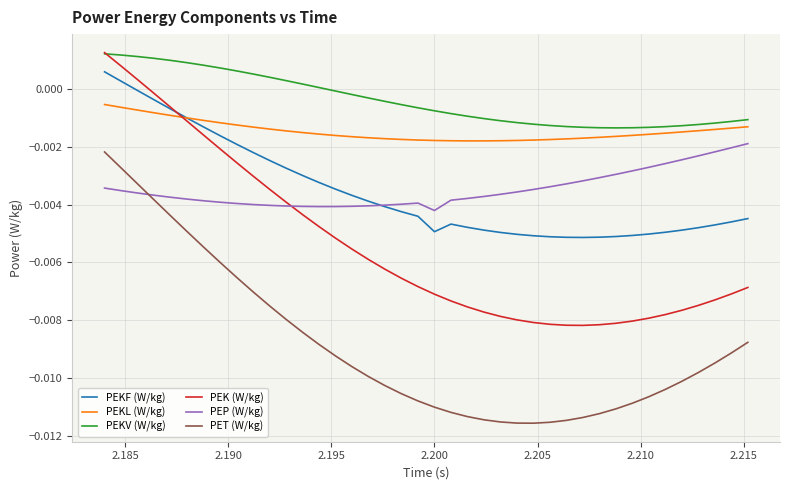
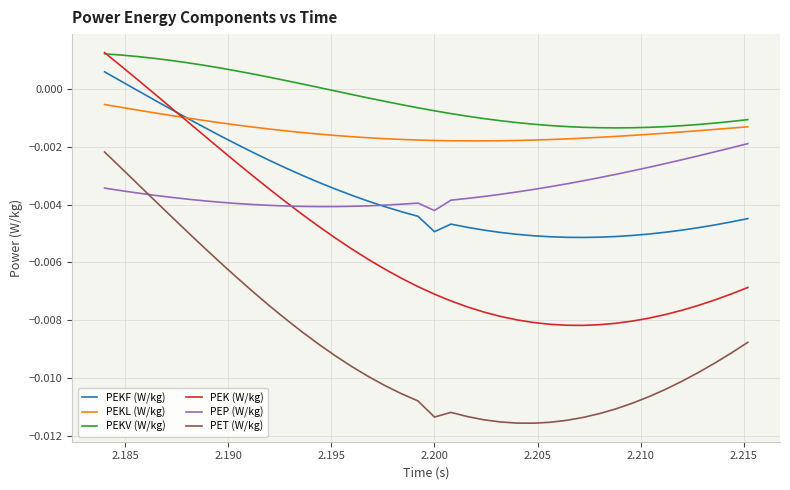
  {
    "PEKF (W/kg)": {
      "2.200": -0.0049
    },
    "PEKL (W/kg)": {
      "2.200": -0.0018
    },
    "PEKV (W/kg)": {
      "2.200": -0.0008
    },
    "PEK (W/kg)": {
      "2.200": -0.0071
    },
    "PEP (W/kg)": {
      "2.200": -0.0042
    },
    "PET (W/kg)": {
-     "2.200": -0.0110
+     "2.200": -0.0113
    }
  }
